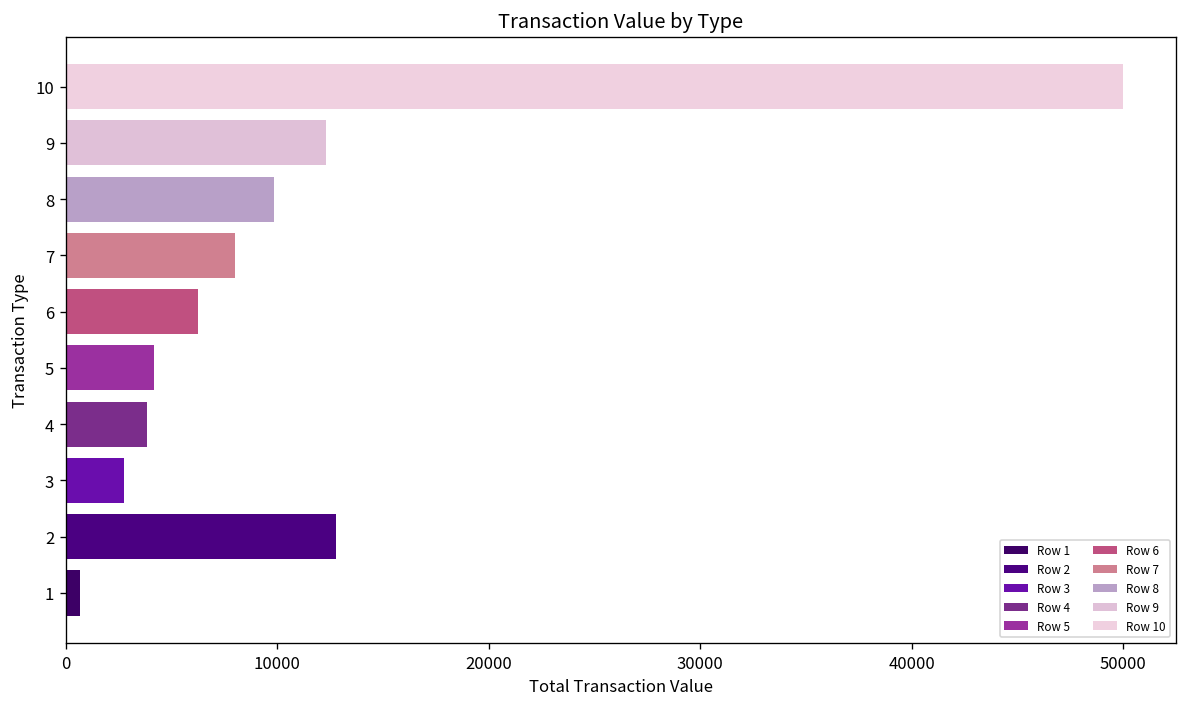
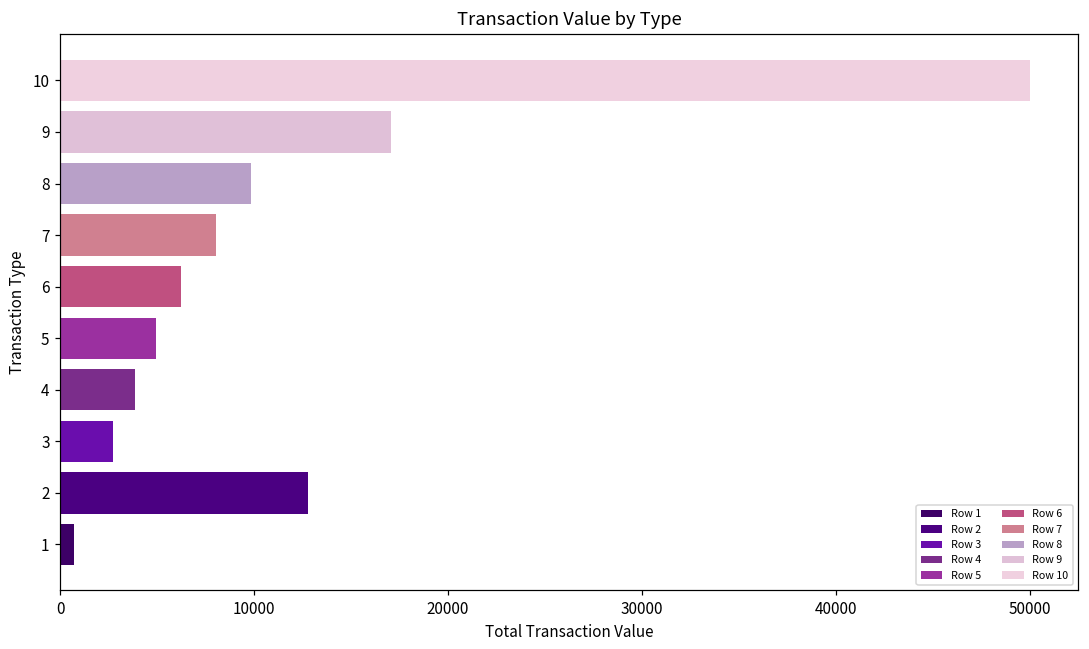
  {
    "10": 50000,
-   "9": 12300,
+   "9": 17000,
    "8": 9800,
    "7": 8000,
    "6": 6200,
-   "5": 4200,
+   "5": 4900,
    "4": 3900,
    "3": 2700,
    "2": 12800,
    "1": 700
  }
